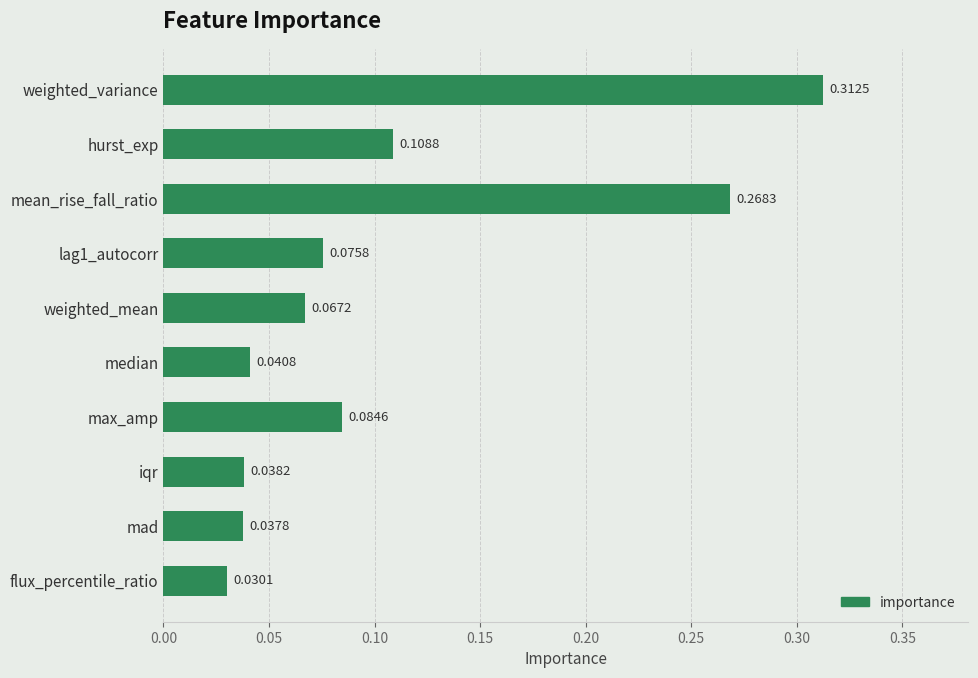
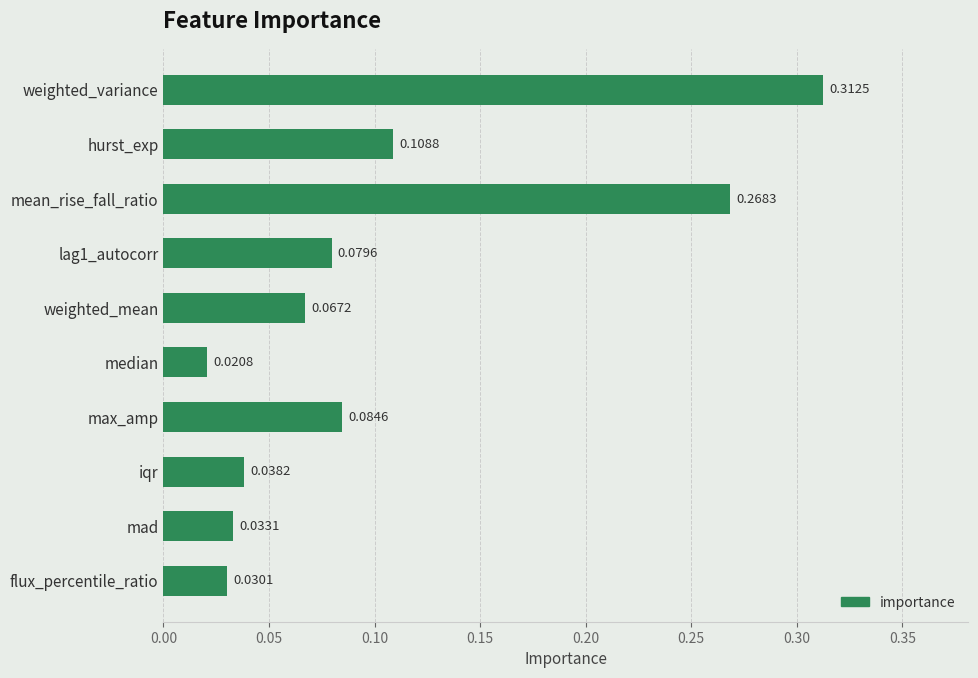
  {
    "weighted_variance": 0.3125,
    "hurst_exp": 0.1088,
    "mean_rise_fall_ratio": 0.2683,
-   "lag1_autocorr": 0.0758,
+   "lag1_autocorr": 0.0796,
    "weighted_mean": 0.0672,
-   "median": 0.0408,
+   "median": 0.0208,
    "max_amp": 0.0846,
    "iqr": 0.0382,
-   "mad": 0.0378,
+   "mad": 0.0331,
    "flux_percentile_ratio": 0.0301
  }
